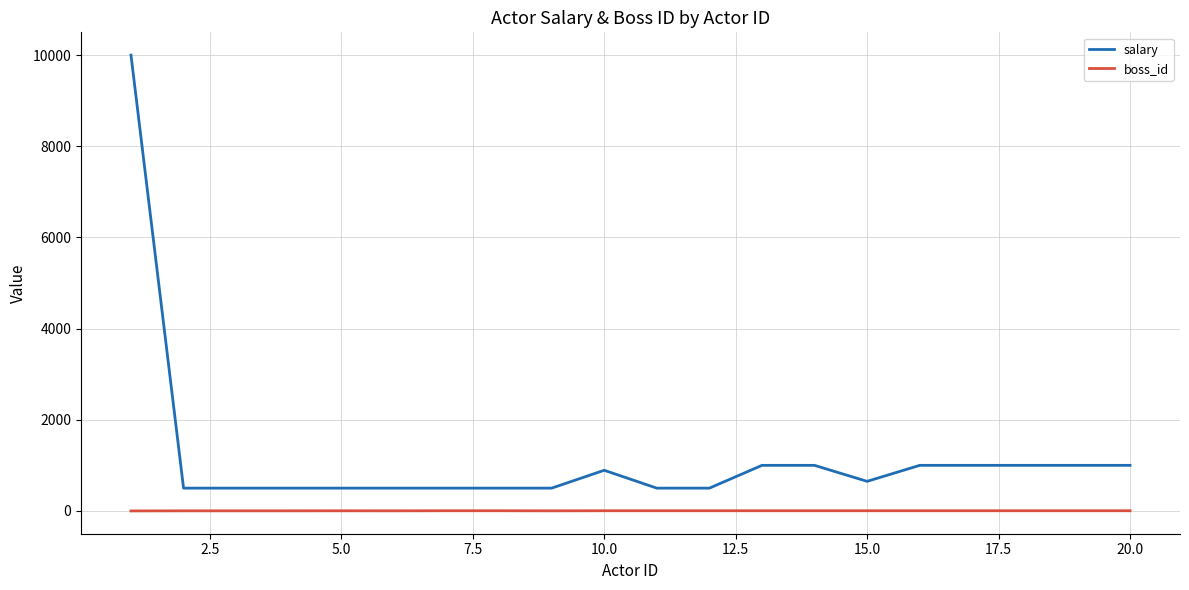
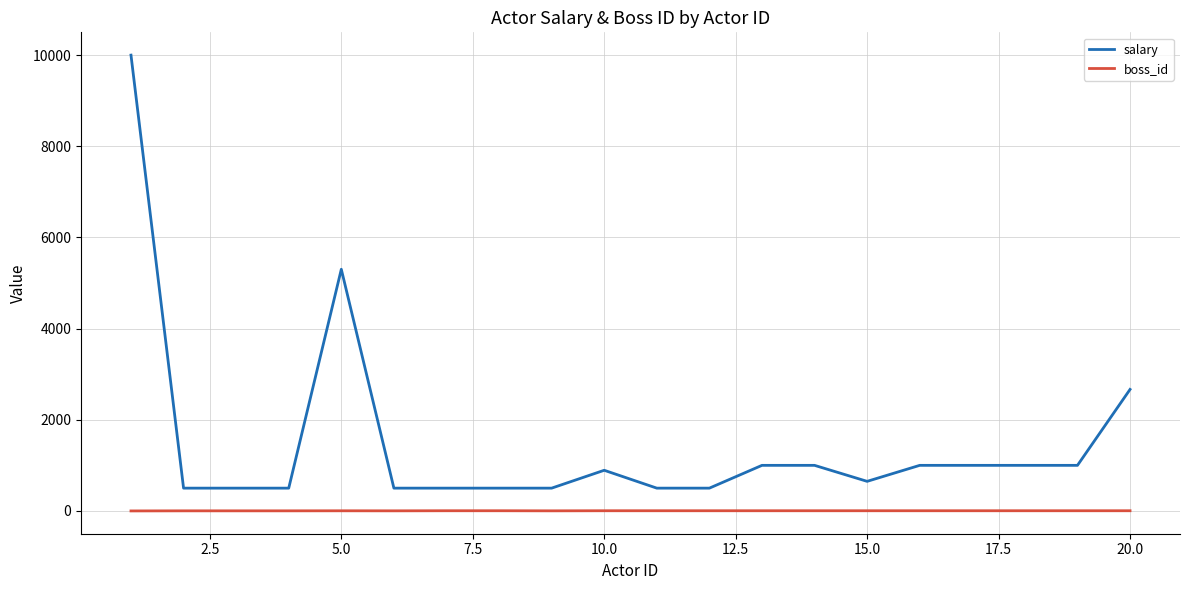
  {
    "salary": {
-     "5.0": 500,
+     "5.0": 5300,
      "10.0": 900,
      "15.0": 600,
-     "20.0": 1000
+     "20.0": 2700
    },
    "boss_id": {
      "5.0": 0,
      "10.0": 0,
      "15.0": 0,
      "20.0": 0
    }
  }
